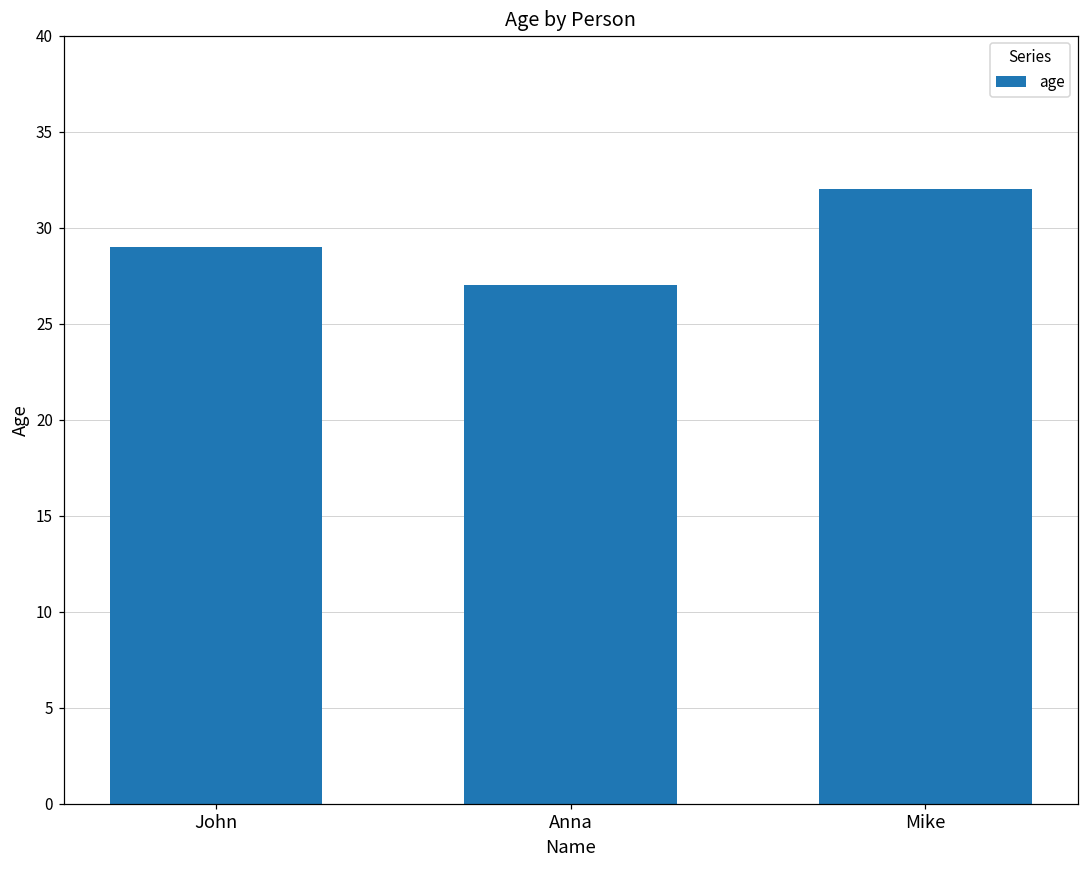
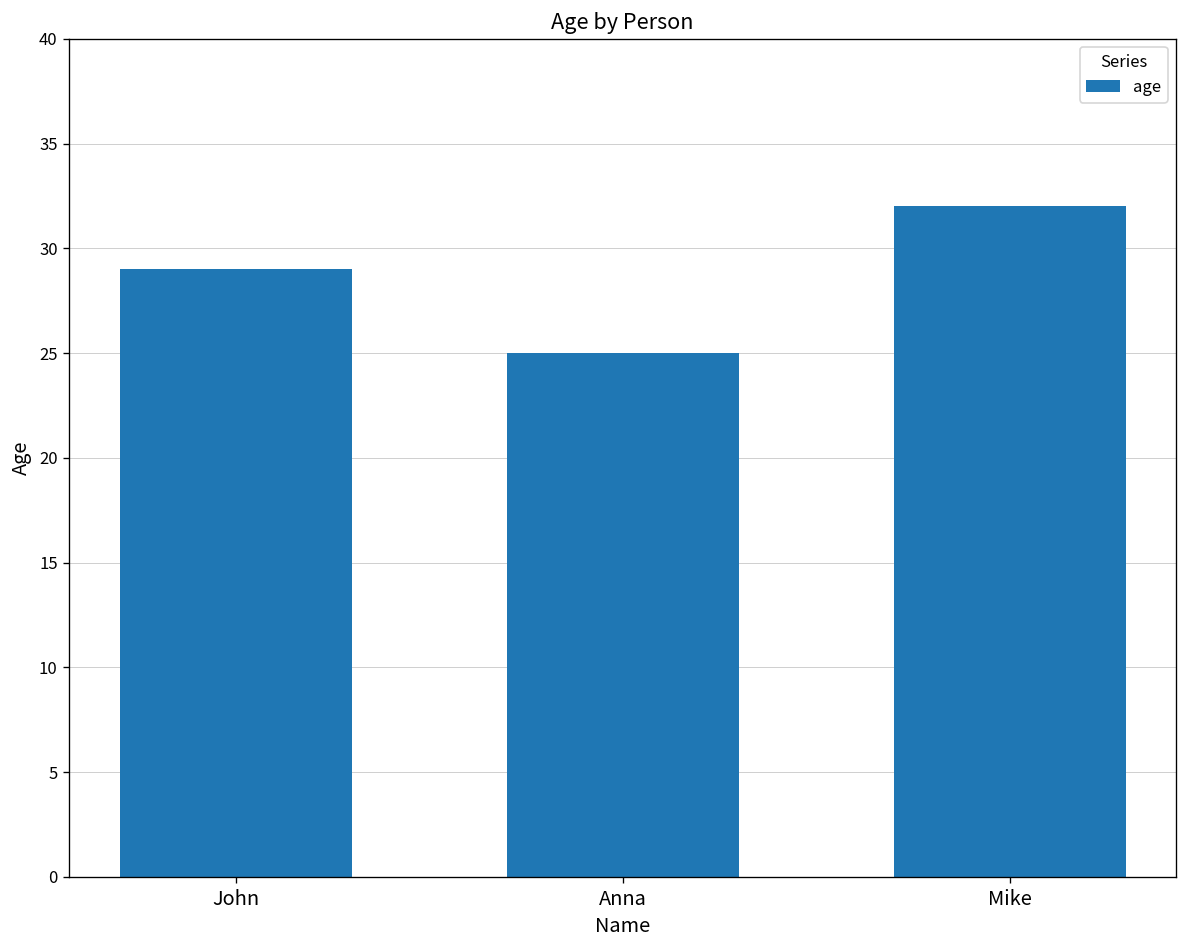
  {
    "John": 29,
-   "Anna": 27,
+   "Anna": 25,
    "Mike": 32
  }
